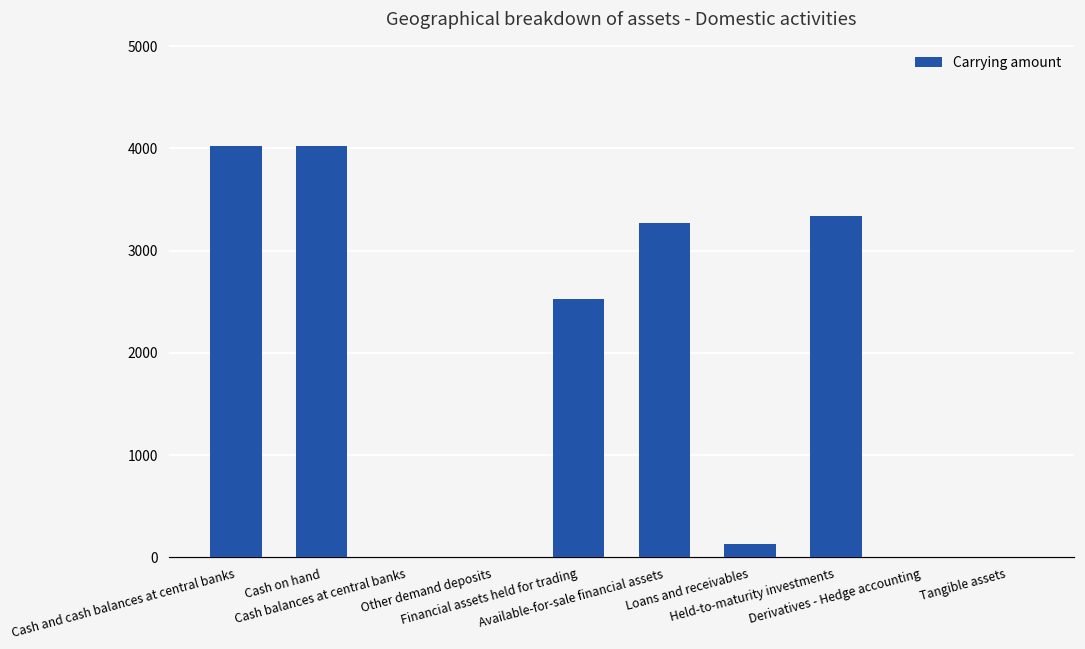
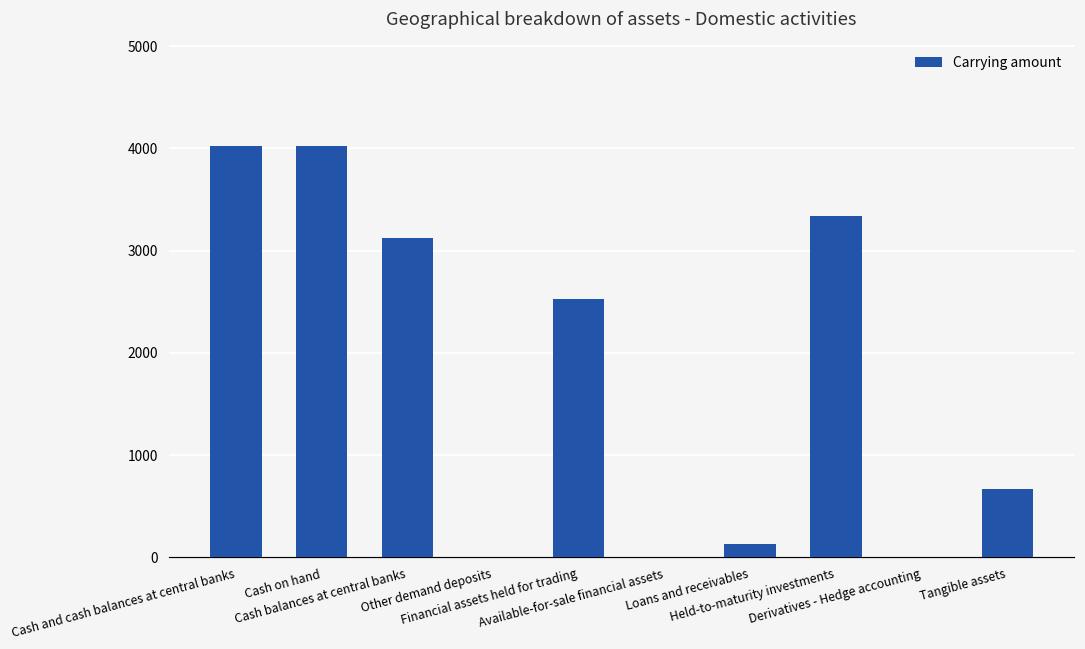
  {
    "Cash and cash balances at central banks": 4000,
    "Cash on hand": 4000,
-   "Cash balances at central banks": 0,
+   "Cash balances at central banks": 3100,
    "Other demand deposits": 0,
    "Financial assets held for trading": 2500,
-   "Available-for-sale financial assets": 3300,
+   "Available-for-sale financial assets": 0,
    "Loans and receivables": 100,
    "Held-to-maturity investments": 3300,
    "Derivatives - Hedge accounting": 0,
-   "Tangible assets": 0
+   "Tangible assets": 700
  }
